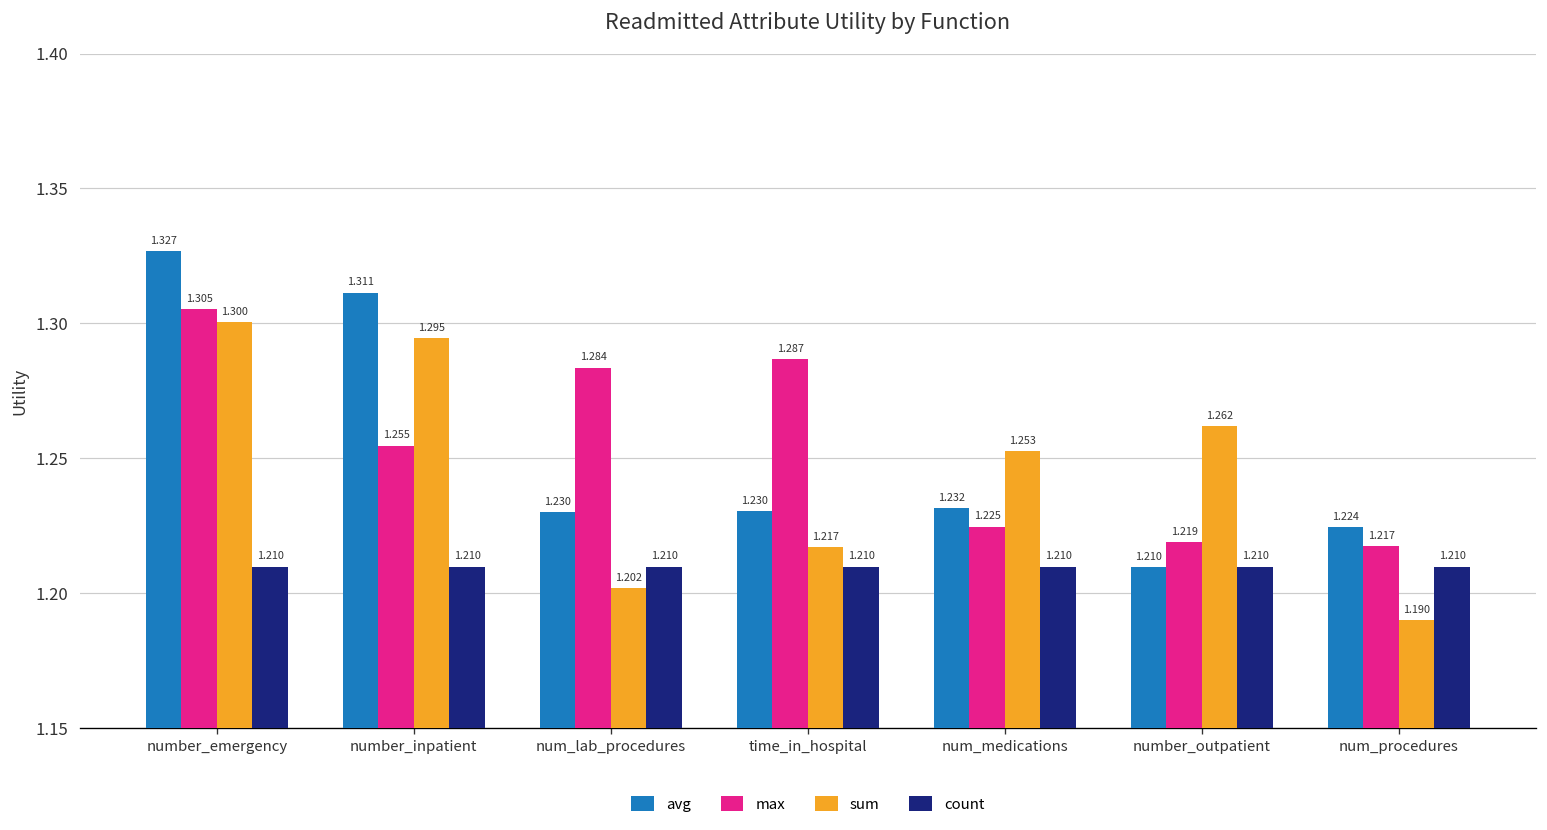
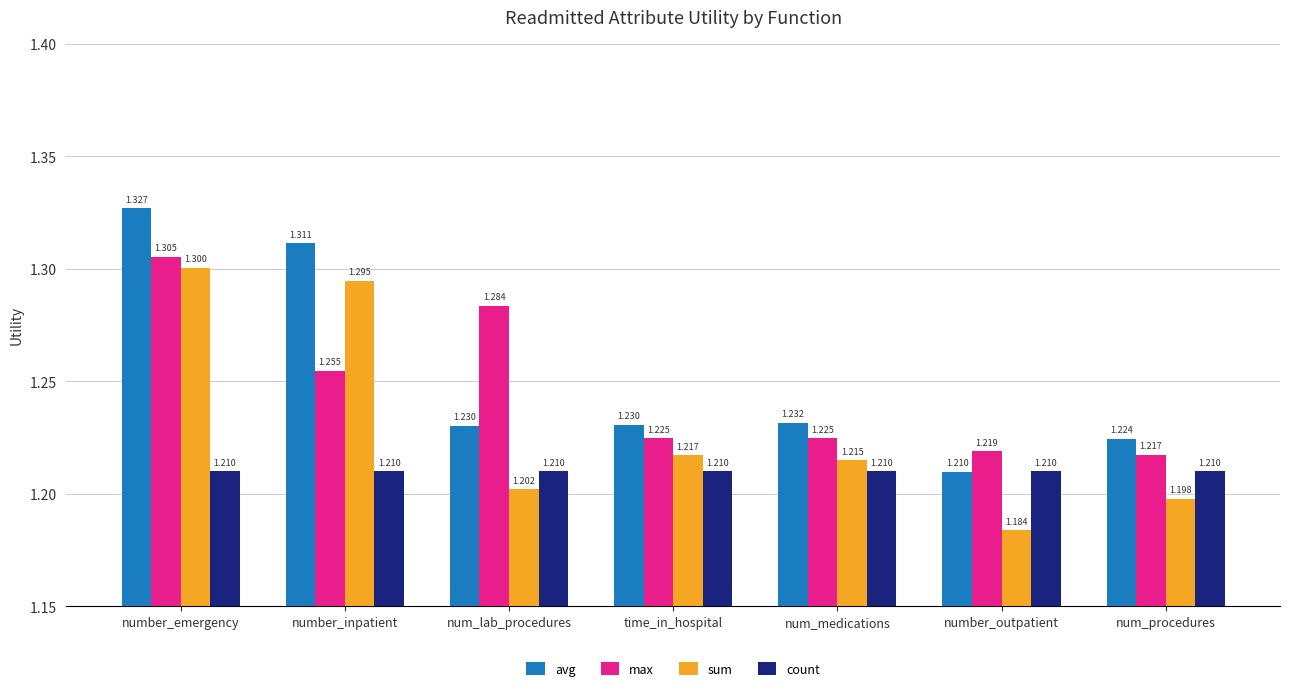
  {
    "avg": {
      "number_emergency": 1.327,
      "number_inpatient": 1.311,
      "num_lab_procedures": 1.230,
      "time_in_hospital": 1.230,
      "num_medications": 1.232,
      "number_outpatient": 1.210,
      "num_procedures": 1.224
    },
    "max": {
      "number_emergency": 1.305,
      "number_inpatient": 1.255,
      "num_lab_procedures": 1.284,
-     "time_in_hospital": 1.287,
+     "time_in_hospital": 1.225,
      "num_medications": 1.225,
      "number_outpatient": 1.219,
      "num_procedures": 1.217
    },
    "sum": {
      "number_emergency": 1.300,
      "number_inpatient": 1.295,
      "num_lab_procedures": 1.202,
      "time_in_hospital": 1.217,
-     "num_medications": 1.253,
-     "number_outpatient": 1.262,
-     "num_procedures": 1.190
+     "num_medications": 1.215,
+     "number_outpatient": 1.184,
+     "num_procedures": 1.198
    },
    "count": {
      "number_emergency": 1.210,
      "number_inpatient": 1.210,
      "num_lab_procedures": 1.210,
      "time_in_hospital": 1.210,
      "num_medications": 1.210,
      "number_outpatient": 1.210,
      "num_procedures": 1.210
    }
  }
